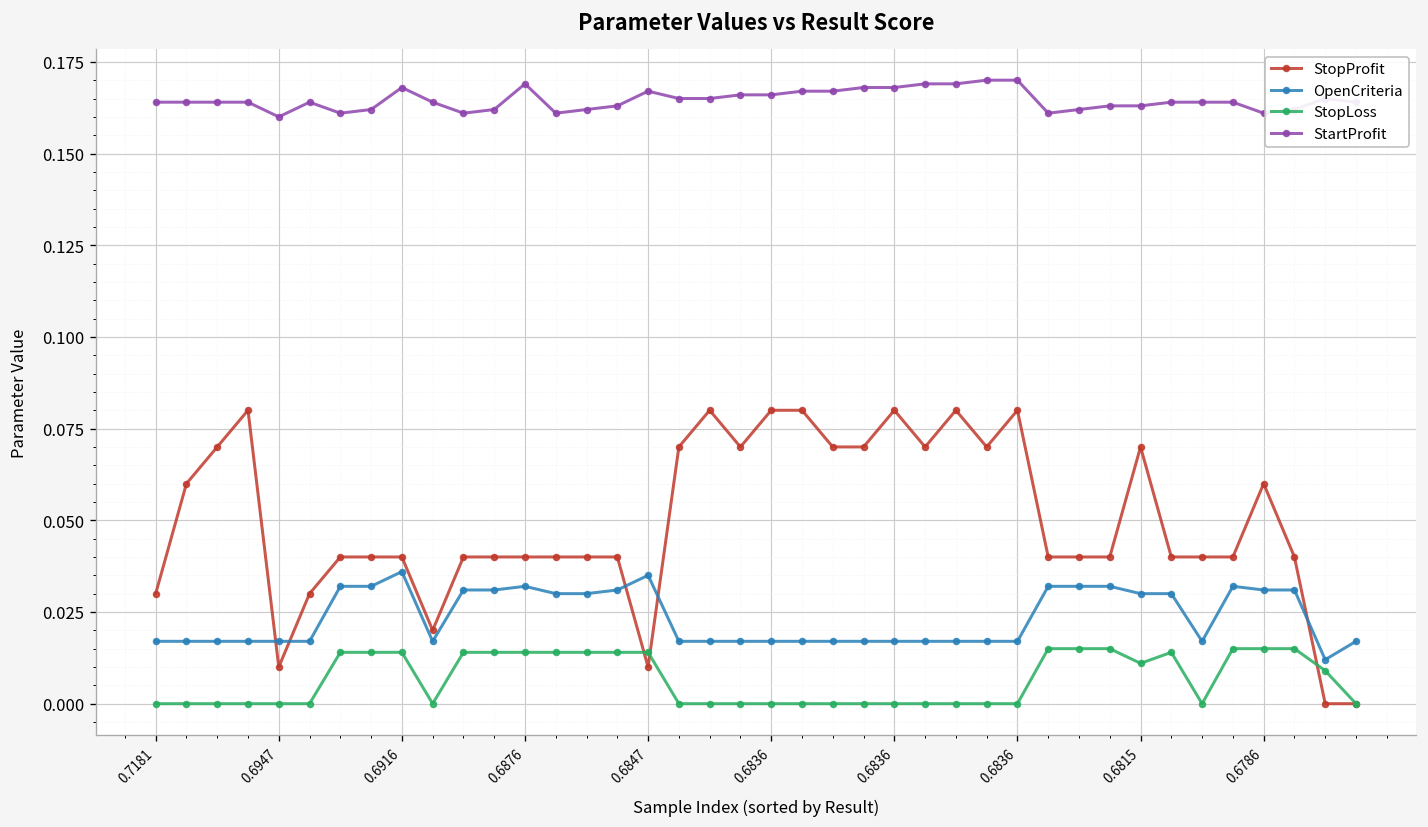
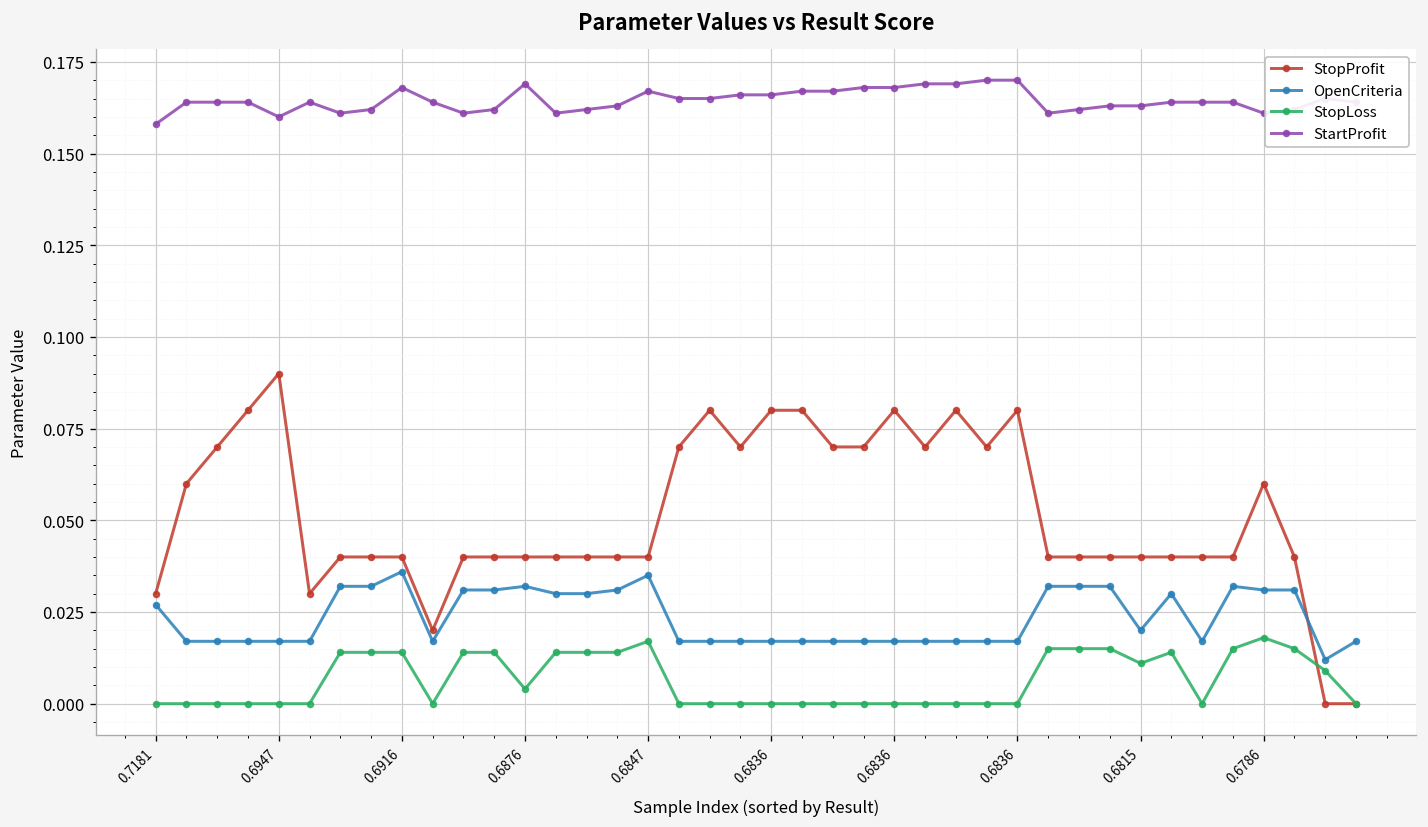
  {
    "StopProfit": {
      "0.7181": 0.03,
-     "0.6947": 0.01,
+     "0.6947": 0.09,
      "0.6916": 0.04,
      "0.6876": 0.04,
-     "0.6847": 0.01,
-     "0.6815": 0.07,
+     "0.6847": 0.04,
+     "0.6815": 0.04,
      "0.6786": 0.06
    },
    "OpenCriteria": {
-     "0.7181": 0.017,
+     "0.7181": 0.027,
      "0.6947": 0.017,
      "0.6916": 0.036,
      "0.6876": 0.032,
      "0.6847": 0.035,
-     "0.6815": 0.03,
+     "0.6815": 0.02,
      "0.6786": 0.031
    },
    "StopLoss": {
      "0.7181": 0.000,
      "0.6947": 0.000,
      "0.6916": 0.014,
-     "0.6876": 0.014,
-     "0.6847": 0.014,
+     "0.6876": 0.004,
+     "0.6847": 0.017,
      "0.6815": 0.011,
-     "0.6786": 0.015
+     "0.6786": 0.018
    },
    "StartProfit": {
-     "0.7181": 0.164,
+     "0.7181": 0.158,
      "0.6947": 0.160,
      "0.6916": 0.168,
      "0.6876": 0.169,
      "0.6847": 0.167,
      "0.6815": 0.163,
      "0.6786": 0.161
    }
  }
